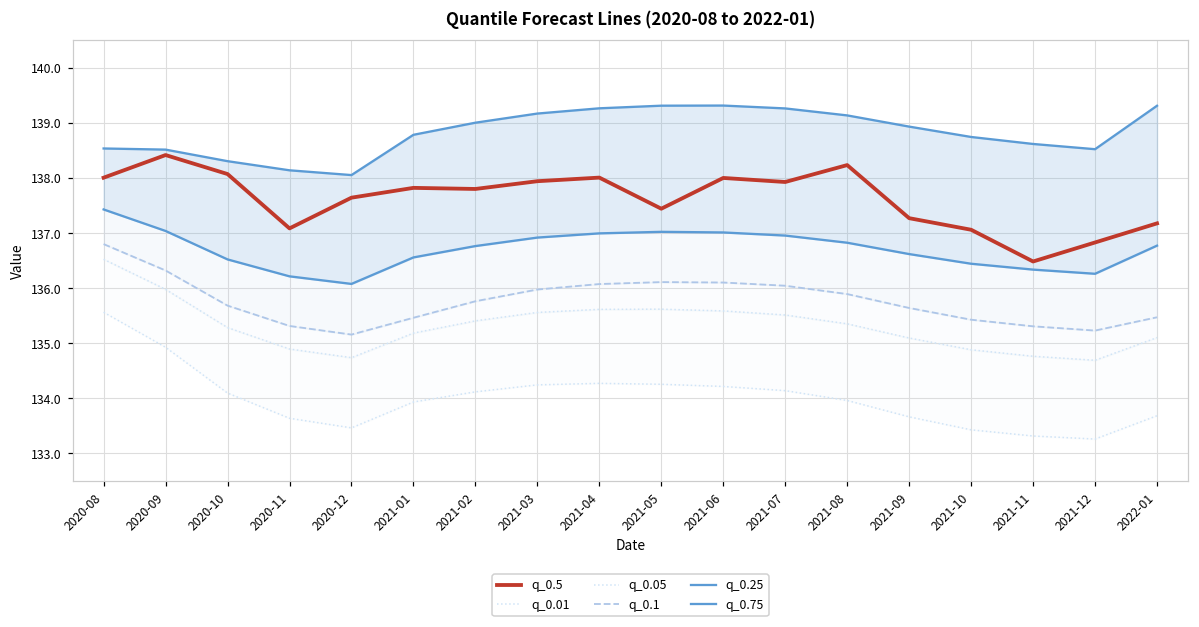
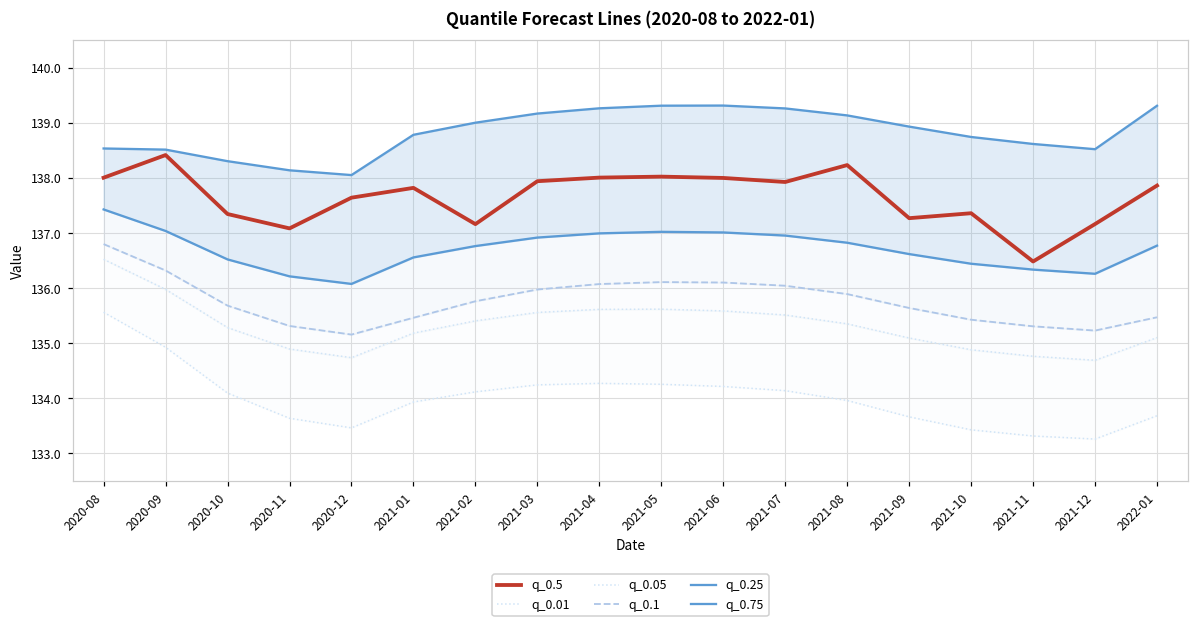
  {
    "q_0.5": {
      "2020-08": 138.0,
      "2020-09": 138.4,
-     "2020-10": 138.1,
+     "2020-10": 137.3,
      "2020-11": 137.1,
      "2020-12": 137.6,
      "2021-01": 137.8,
-     "2021-02": 137.8,
+     "2021-02": 137.2,
      "2021-03": 137.9,
      "2021-04": 138.0,
-     "2021-05": 137.4,
+     "2021-05": 138.0,
      "2021-06": 138.0,
      "2021-07": 137.9,
      "2021-08": 138.2,
      "2021-09": 137.3,
-     "2021-10": 137.1,
+     "2021-10": 137.4,
      "2021-11": 136.5,
-     "2021-12": 136.8,
-     "2022-01": 137.2
+     "2021-12": 137.2,
+     "2022-01": 137.9
    }
  }
